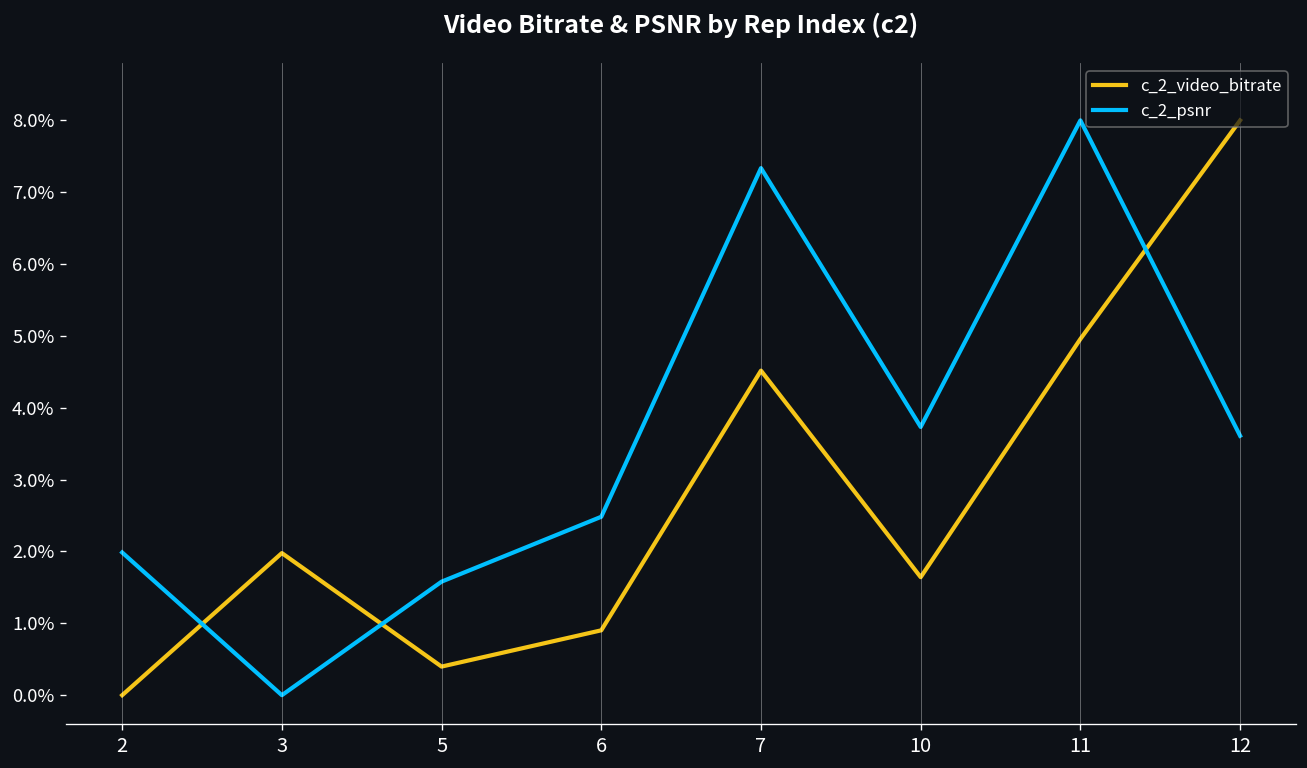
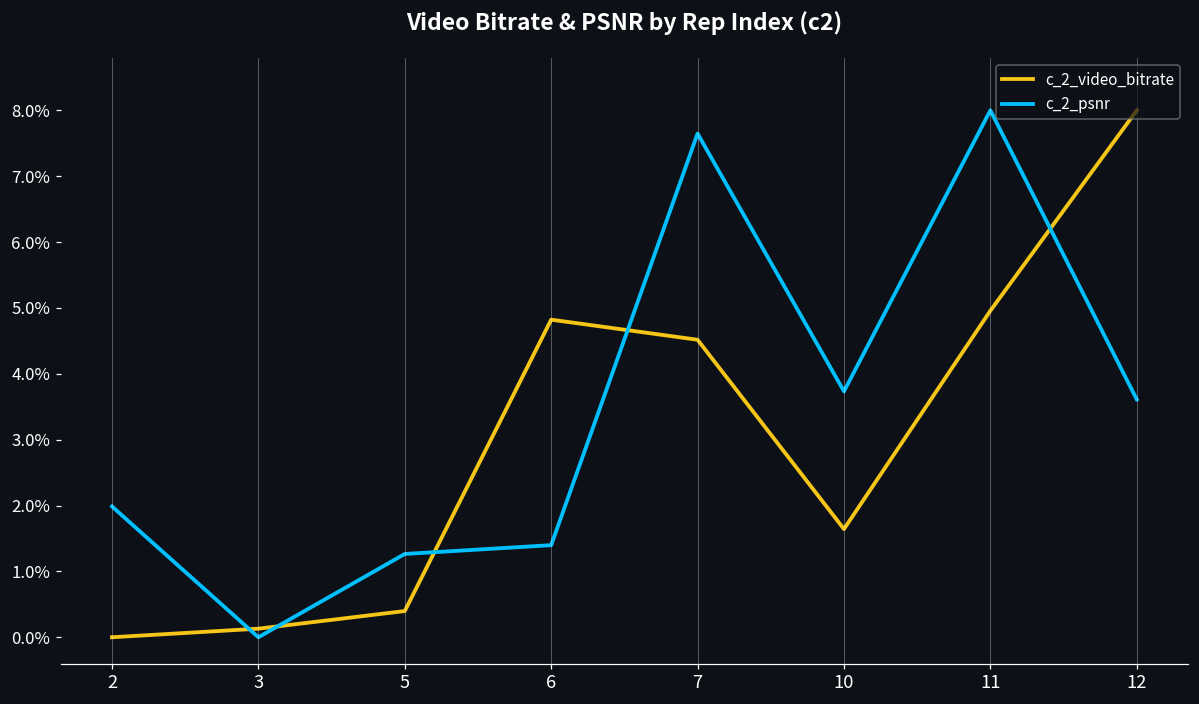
  {
    "c_2_video_bitrate": {
      "2": "0.0%",
-     "3": "2.0%",
+     "3": "0.1%",
      "5": "0.4%",
-     "6": "0.9%",
+     "6": "4.8%",
      "7": "4.5%",
      "10": "1.6%",
      "11": "5.0%"
    },
    "c_2_psnr": {
      "2": "2.0%",
      "3": "0.0%",
-     "5": "1.6%",
-     "6": "2.5%",
-     "7": "7.3%",
+     "5": "1.3%",
+     "6": "1.4%",
+     "7": "7.6%",
      "10": "3.7%",
      "11": "8.0%",
      "12": "3.6%"
    }
  }
